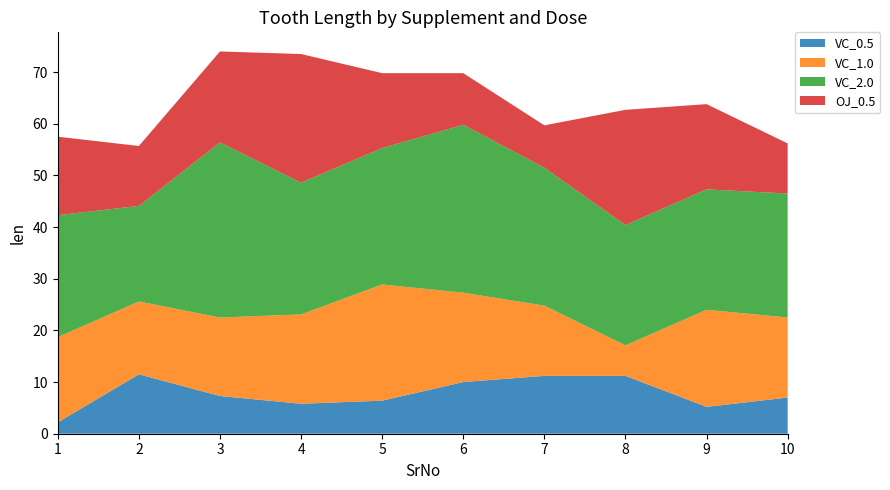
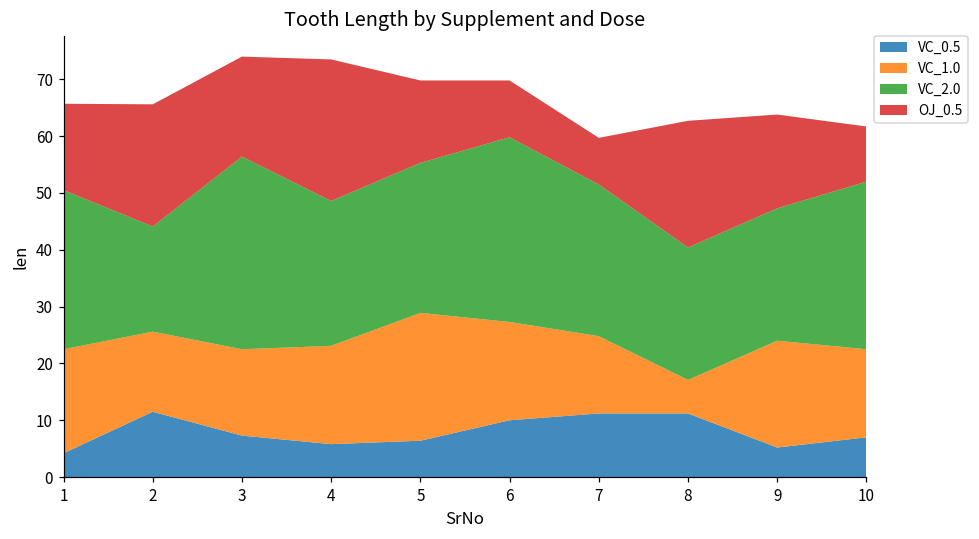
  {
    "VC_0.5": {
-     "1": 2,
+     "1": 4,
      "2": 12,
      "3": 7,
      "4": 6,
      "5": 6,
      "6": 10,
      "7": 11,
      "8": 11,
      "9": 5,
      "10": 7
    },
    "VC_1.0": {
-     "1": 17,
+     "1": 18,
      "2": 14,
      "3": 15,
      "4": 17,
      "5": 23,
      "6": 17,
      "7": 14,
      "8": 6,
      "9": 19,
      "10": 16
    },
    "VC_2.0": {
-     "1": 24,
+     "1": 28,
      "2": 19,
      "3": 34,
      "4": 26,
      "5": 26,
      "6": 33,
      "7": 27,
      "8": 23,
      "9": 23,
-     "10": 24
+     "10": 30
    },
    "OJ_0.5": {
      "1": 15,
-     "2": 12,
+     "2": 21,
      "3": 18,
      "4": 25,
      "5": 15,
      "6": 10,
      "7": 8,
      "8": 22,
      "9": 17,
      "10": 10
    }
  }
